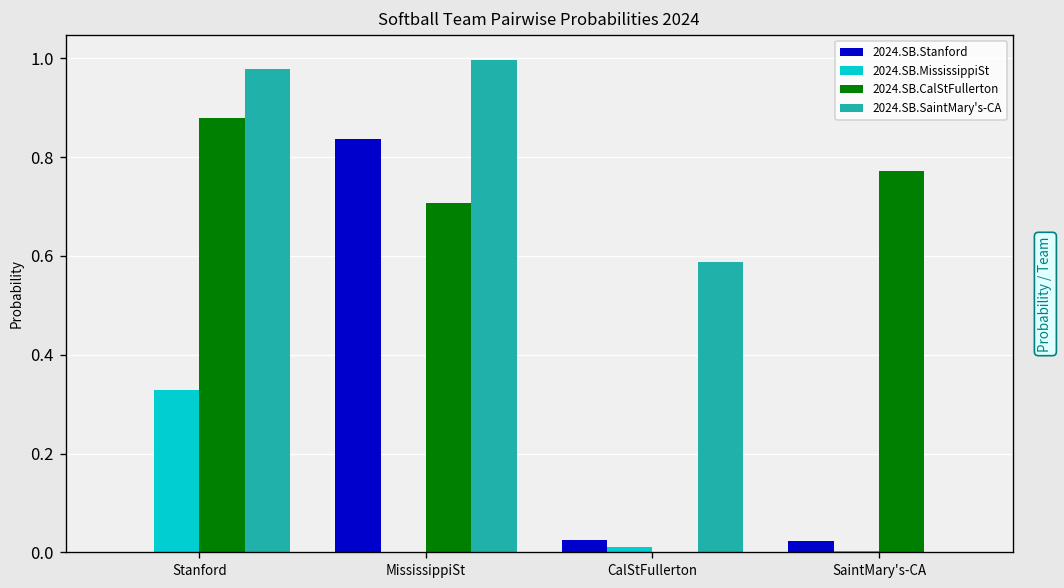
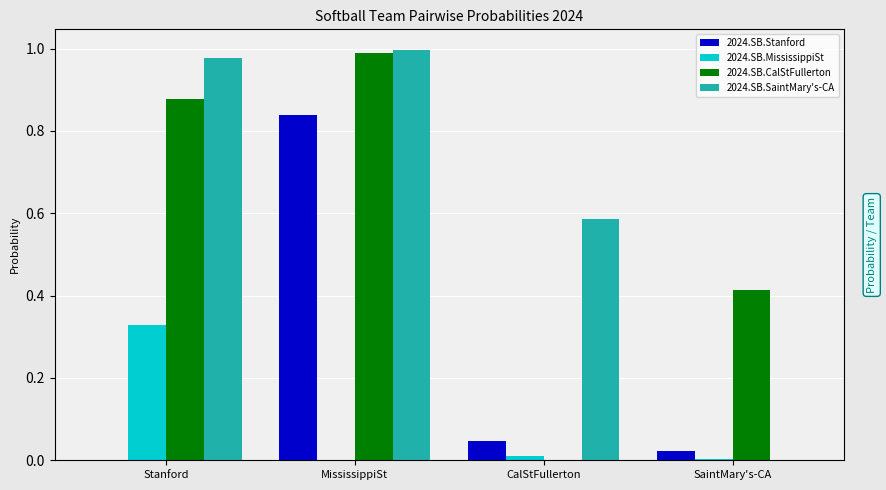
  {
    "2024.SB.Stanford": {
      "Stanford": 0.00,
      "MississippiSt": 0.84,
-     "CalStFullerton": 0.03,
+     "CalStFullerton": 0.05,
      "SaintMary's-CA": 0.02
    },
    "2024.SB.CalStFullerton": {
      "Stanford": 0.88,
-     "MississippiSt": 0.71,
+     "MississippiSt": 0.99,
      "CalStFullerton": 0.00,
-     "SaintMary's-CA": 0.77
+     "SaintMary's-CA": 0.41
    }
  }
